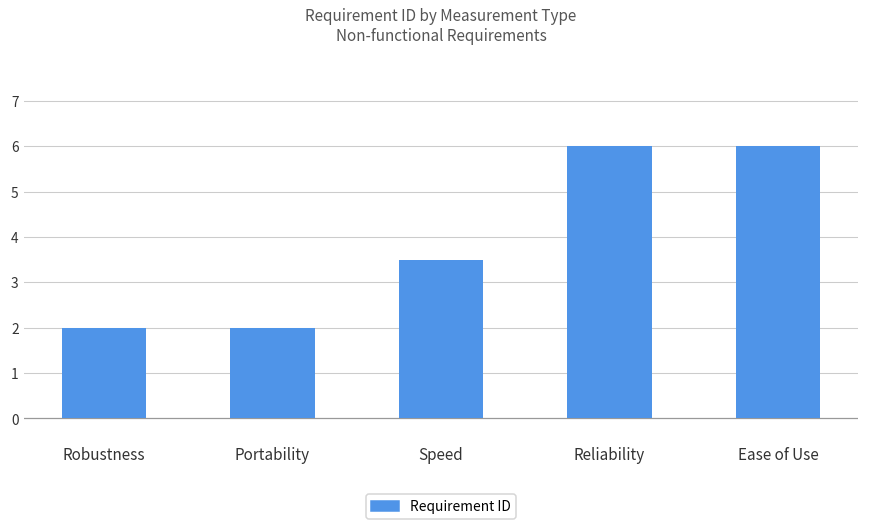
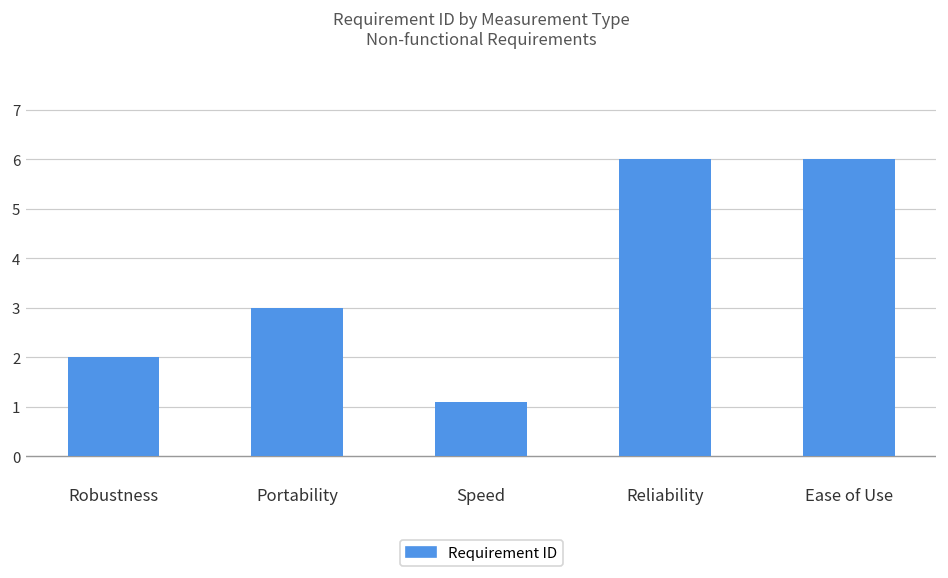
  {
    "Robustness": 2.0,
-   "Portability": 2,
-   "Speed": 3.5,
+   "Portability": 3,
+   "Speed": 1.1,
    "Reliability": 6.0,
    "Ease of Use": 6.0
  }
